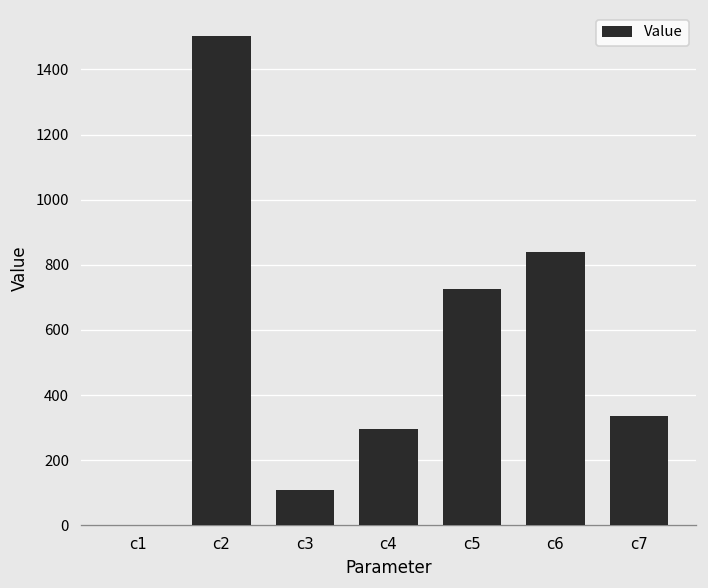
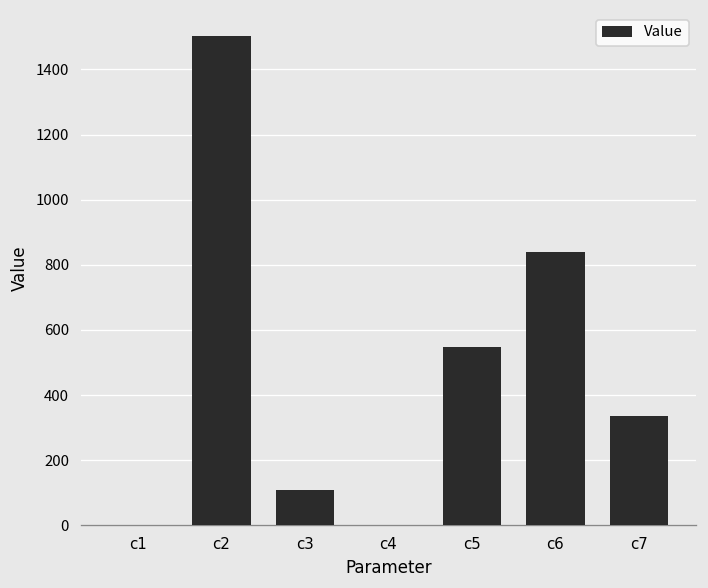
  {
    "c2": 1500,
    "c3": 110,
-   "c4": 290,
-   "c5": 730,
+   "c4": 0,
+   "c5": 550,
    "c6": 840,
    "c7": 340
  }
